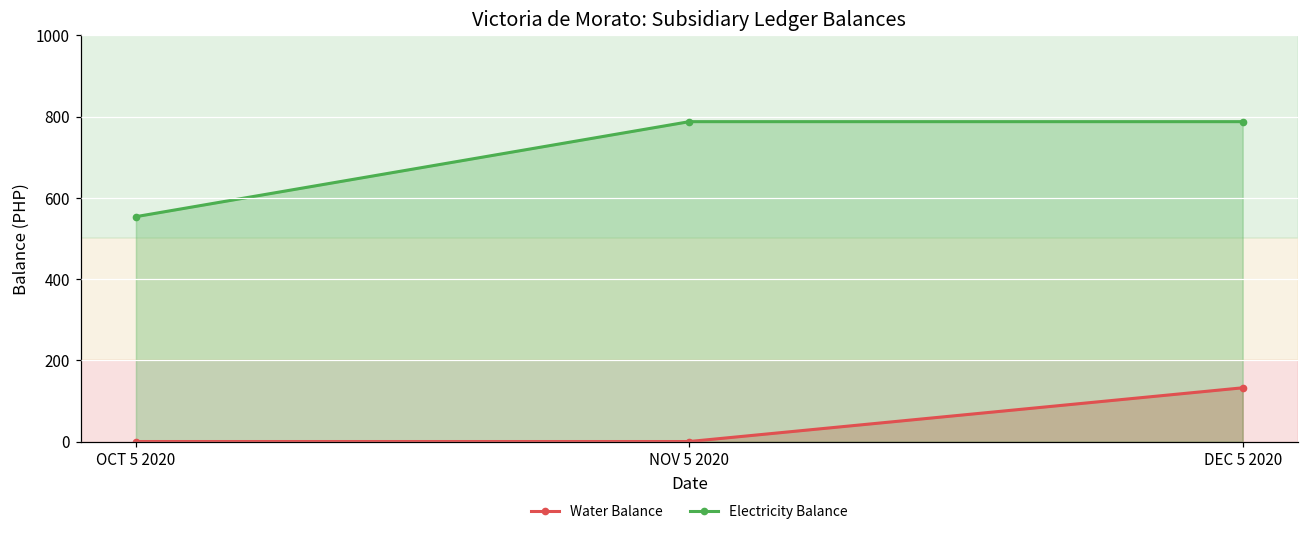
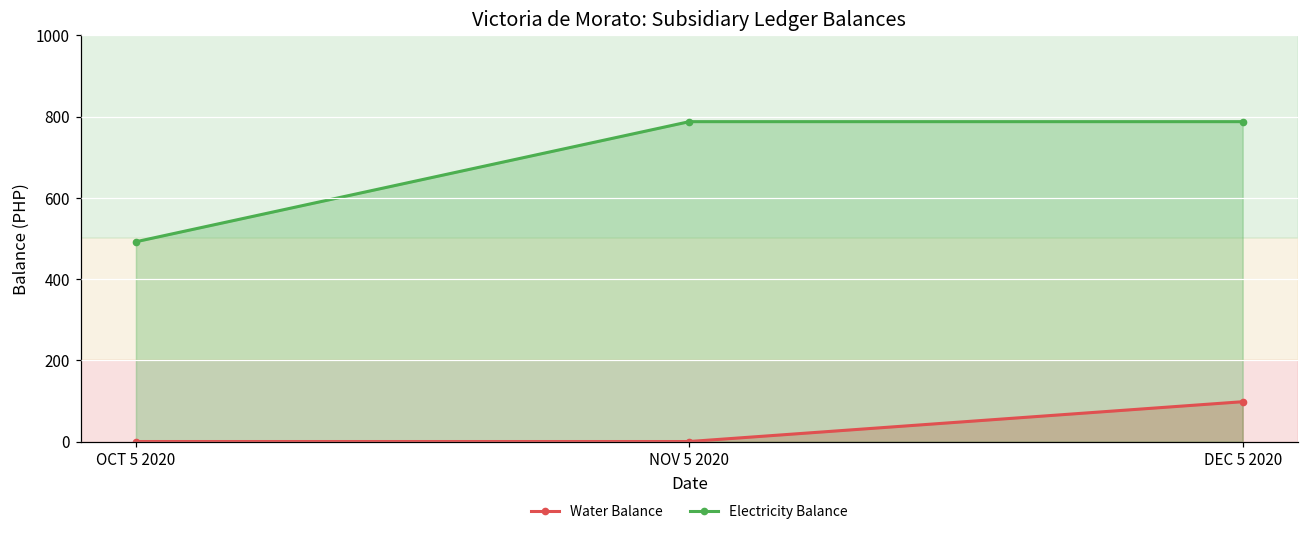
  {
    "Water Balance": {
      "OCT 5 2020": 0,
      "NOV 5 2020": 0,
-     "DEC 5 2020": 130
+     "DEC 5 2020": 100
    },
    "Electricity Balance": {
-     "OCT 5 2020": 550,
+     "OCT 5 2020": 490,
      "NOV 5 2020": 790,
      "DEC 5 2020": 790
    }
  }
